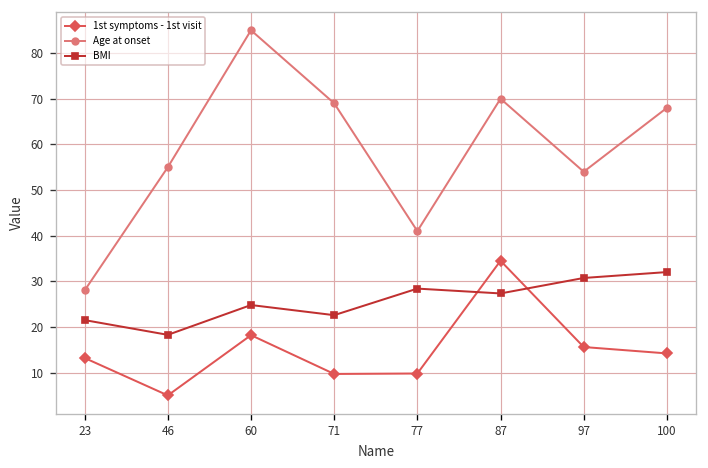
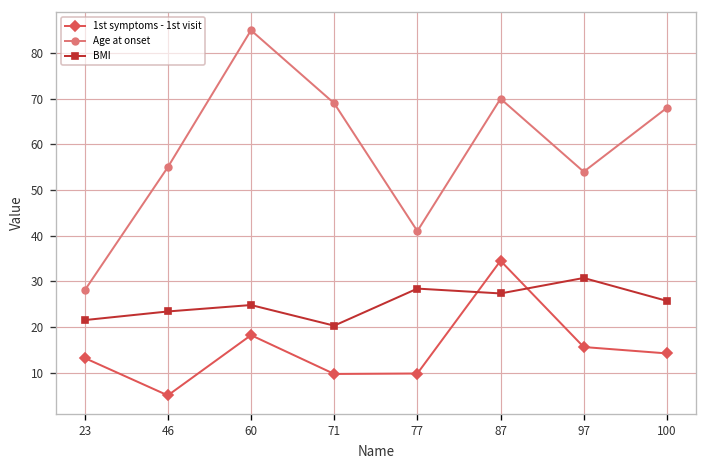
  {
    "BMI": {
      "23": 22,
-     "46": 18,
+     "46": 23,
      "60": 25,
-     "71": 23,
+     "71": 20,
      "77": 28,
      "87": 27,
      "97": 31,
-     "100": 32
+     "100": 26
    }
  }
